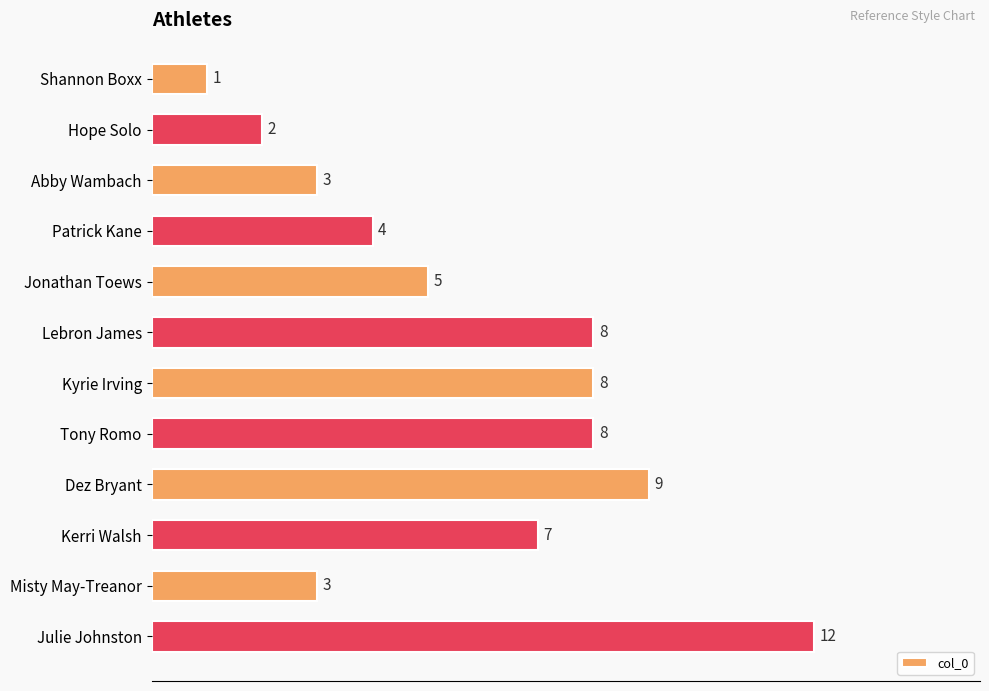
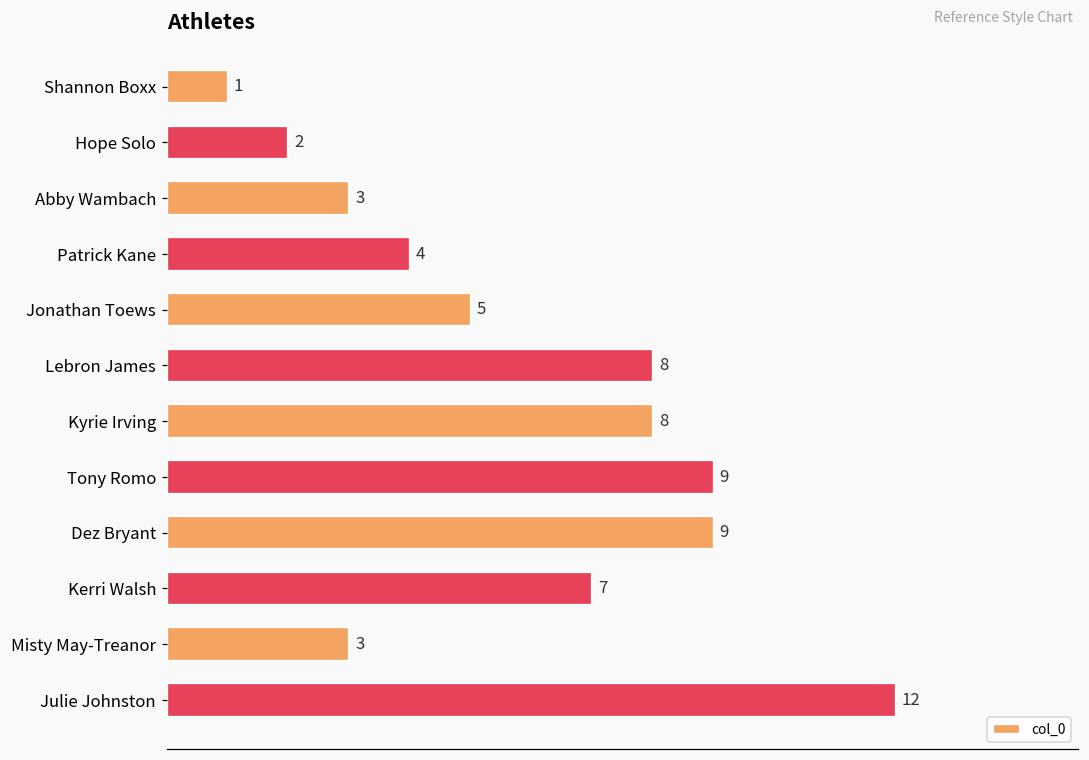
  {
    "Shannon Boxx": 1,
    "Hope Solo": 2,
    "Abby Wambach": 3,
    "Patrick Kane": 4,
    "Jonathan Toews": 5,
    "Lebron James": 8,
    "Kyrie Irving": 8,
-   "Tony Romo": 8,
+   "Tony Romo": 9,
    "Dez Bryant": 9,
    "Kerri Walsh": 7,
    "Misty May-Treanor": 3,
    "Julie Johnston": 12
  }
